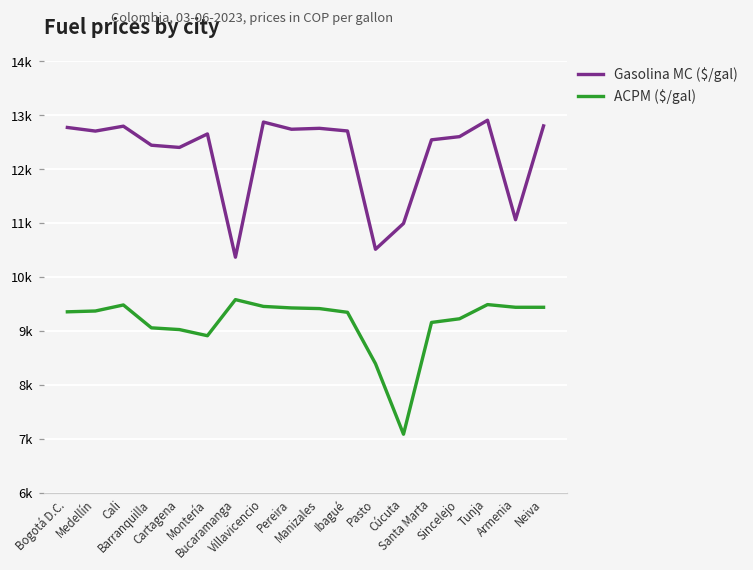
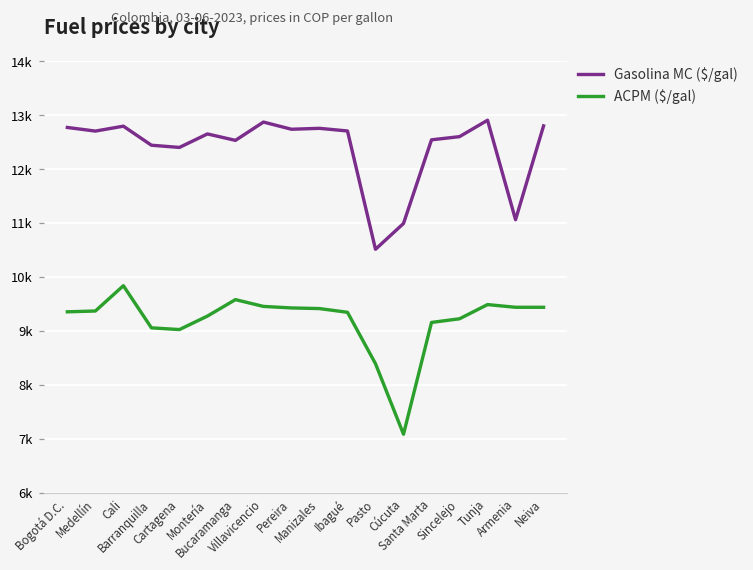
  {
    "Gasolina MC ($/gal)": {
      "Bogotá D.C.": 12800,
      "Medellín": 12700,
      "Cali": 12800,
      "Barranquilla": 12400,
      "Cartagena": 12400,
      "Montería": 12700,
-     "Bucaramanga": 10400,
+     "Bucaramanga": 12500,
      "Villavicencio": 12900,
      "Pereira": 12700,
      "Manizales": 12800,
      "Ibagué": 12700,
      "Pasto": 10500,
      "Cúcuta": 11000,
      "Santa Marta": 12500,
      "Sincelejo": 12600,
      "Tunja": 12900,
      "Armenia": 11100,
      "Neiva": 12800
    },
    "ACPM ($/gal)": {
      "Bogotá D.C.": 9400,
      "Medellín": 9400,
-     "Cali": 9500,
+     "Cali": 9800,
      "Barranquilla": 9100,
      "Cartagena": 9000,
-     "Montería": 8900,
+     "Montería": 9300,
      "Bucaramanga": 9600,
      "Villavicencio": 9500,
      "Pereira": 9400,
      "Manizales": 9400,
      "Ibagué": 9300,
      "Pasto": 8400,
      "Cúcuta": 7100,
      "Santa Marta": 9200,
      "Sincelejo": 9200,
      "Tunja": 9500,
      "Armenia": 9400,
      "Neiva": 9400
    }
  }
